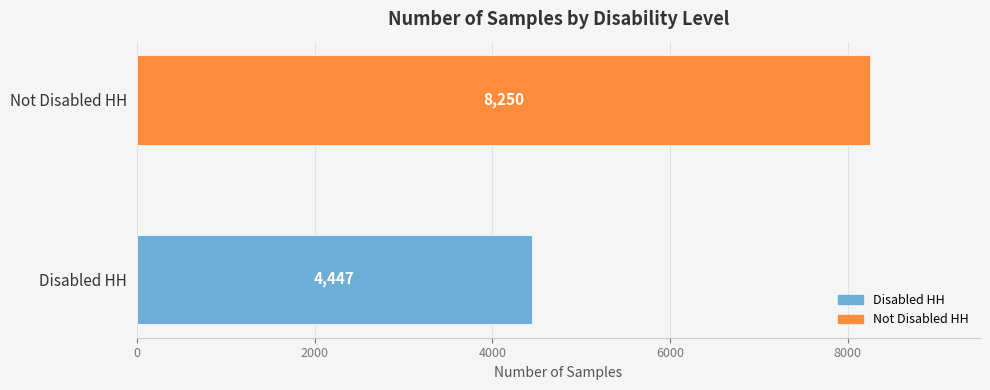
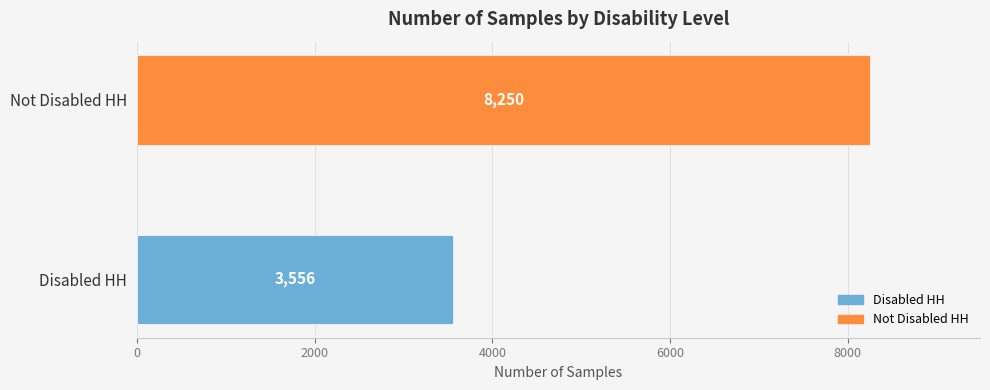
  {
    "Not Disabled HH": "8,250",
-   "Disabled HH": "4,447"
+   "Disabled HH": "3,556"
  }
